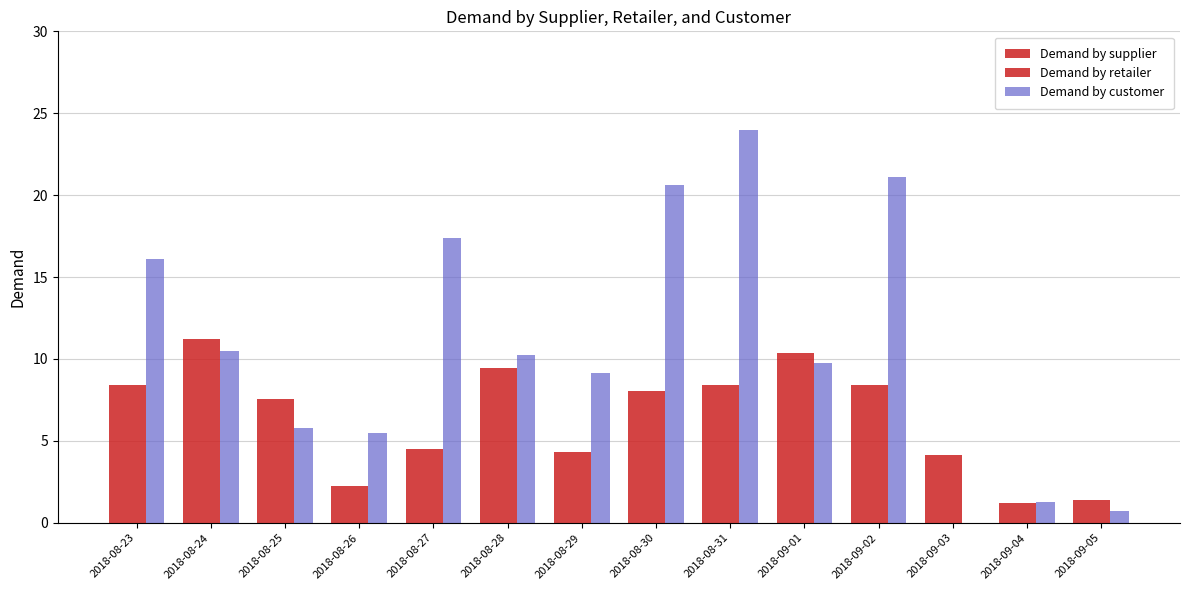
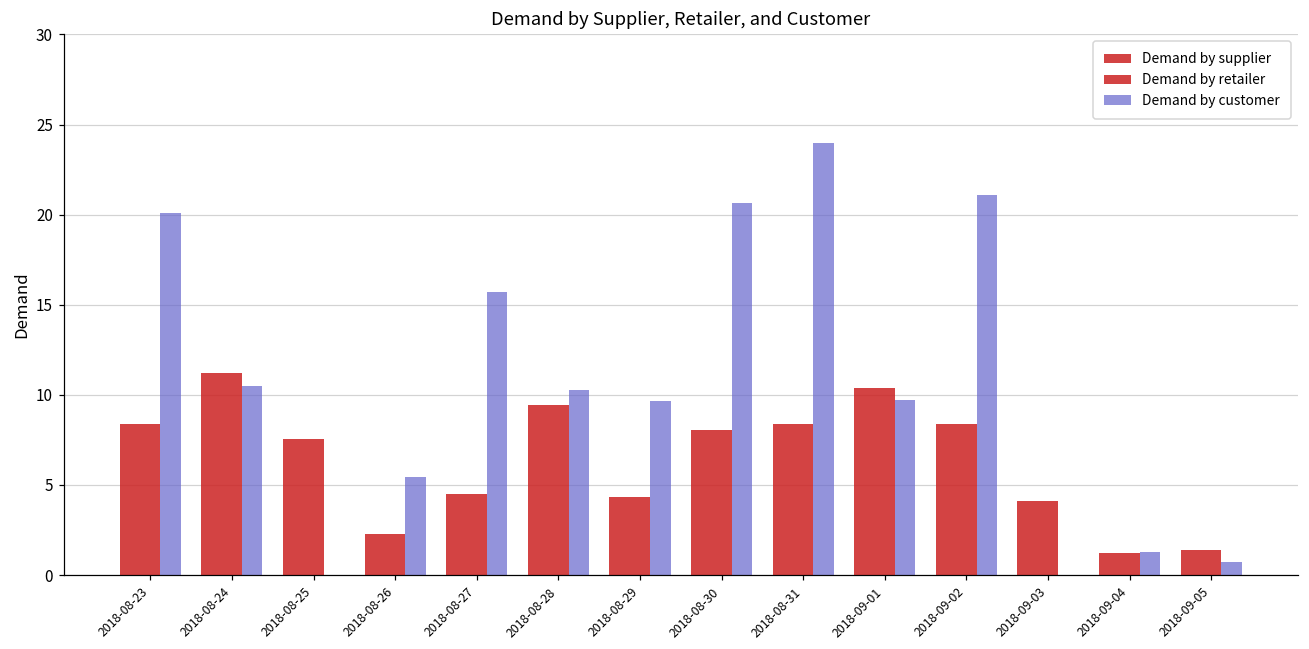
  {
    "Demand by customer": {
-     "2018-08-23": 16.1,
+     "2018-08-23": 20.1,
      "2018-08-24": 10.5,
-     "2018-08-25": 5.8,
+     "2018-08-25": 0.0,
      "2018-08-26": 5.5,
-     "2018-08-27": 17.4,
+     "2018-08-27": 15.7,
      "2018-08-28": 10.3,
-     "2018-08-29": 9.2,
+     "2018-08-29": 9.7,
      "2018-08-30": 20.6,
      "2018-08-31": 24.0,
      "2018-09-01": 9.7,
      "2018-09-02": 21.1,
      "2018-09-03": 0.0,
      "2018-09-04": 1.3,
      "2018-09-05": 0.7
    }
  }
